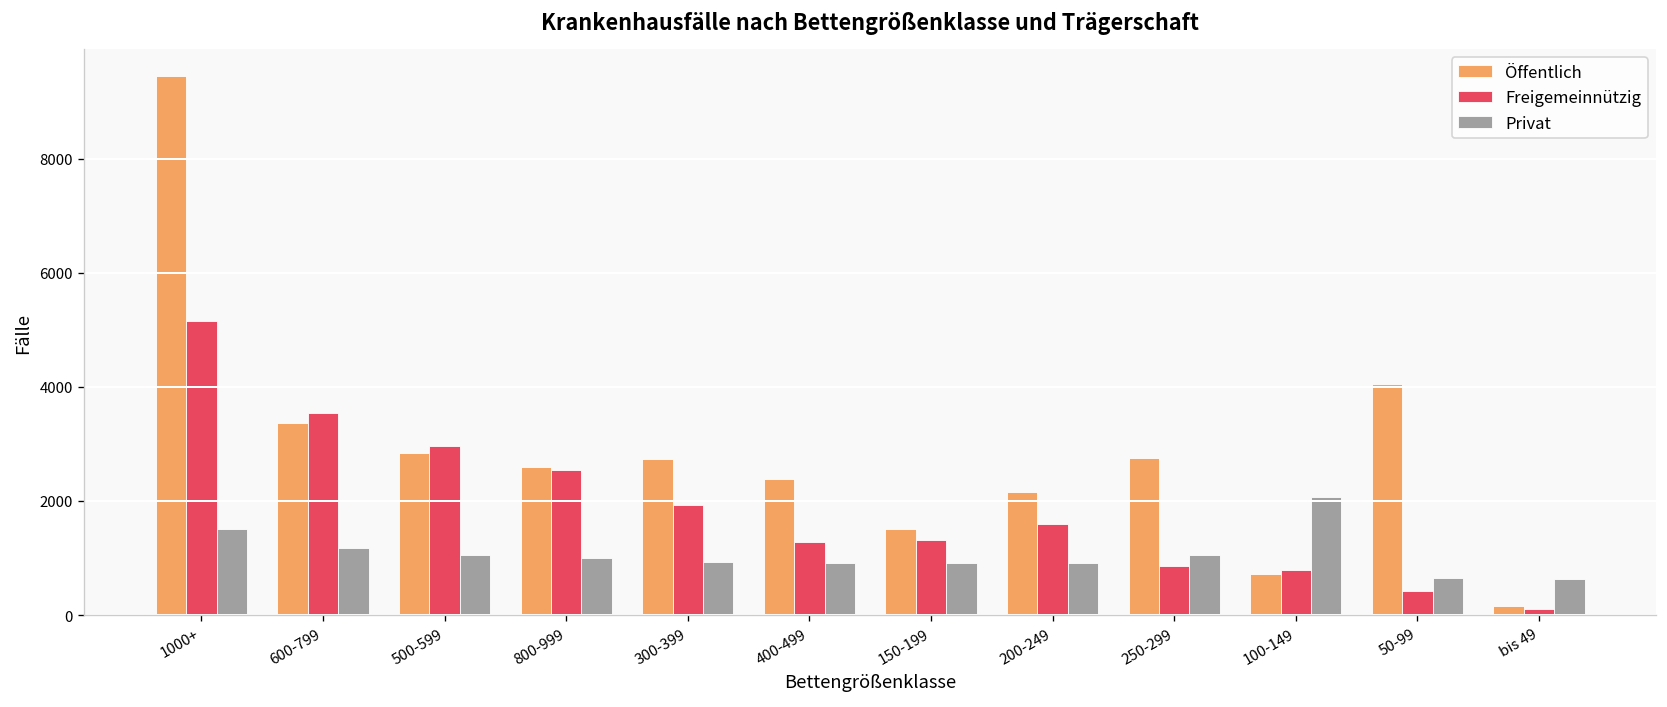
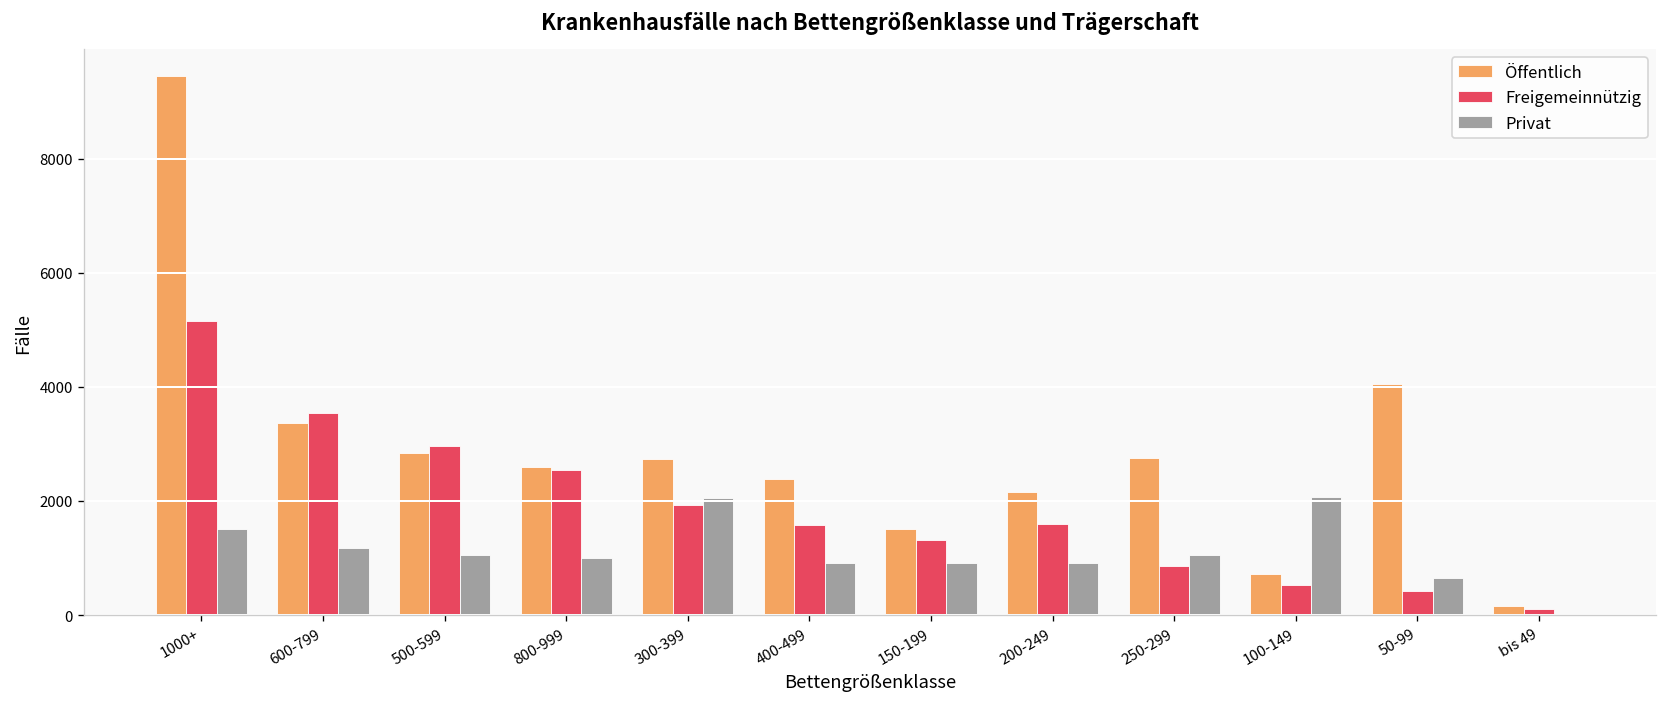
  {
    "Öffentlich": {
      "1000+": 9500,
      "600-799": 3400,
      "500-599": 2800,
      "800-999": 2600,
      "300-399": 2700,
      "400-499": 2400,
      "150-199": 1500,
      "200-249": 2100,
      "250-299": 2800,
      "100-149": 700,
      "50-99": 4100,
      "bis 49": 200
    },
    "Freigemeinnützig": {
      "1000+": 5200,
      "600-799": 3500,
      "500-599": 3000,
      "800-999": 2500,
      "300-399": 1900,
-     "400-499": 1300,
+     "400-499": 1600,
      "150-199": 1300,
      "200-249": 1600,
      "250-299": 900,
-     "100-149": 800,
+     "100-149": 500,
      "50-99": 400,
      "bis 49": 100
    },
    "Privat": {
      "1000+": 1500,
      "600-799": 1200,
      "500-599": 1100,
      "800-999": 1000,
-     "300-399": 900,
+     "300-399": 2100,
      "400-499": 900,
      "150-199": 900,
      "200-249": 900,
      "250-299": 1100,
      "100-149": 2100,
      "50-99": 700,
-     "bis 49": 600
+     "bis 49": 0
    }
  }
